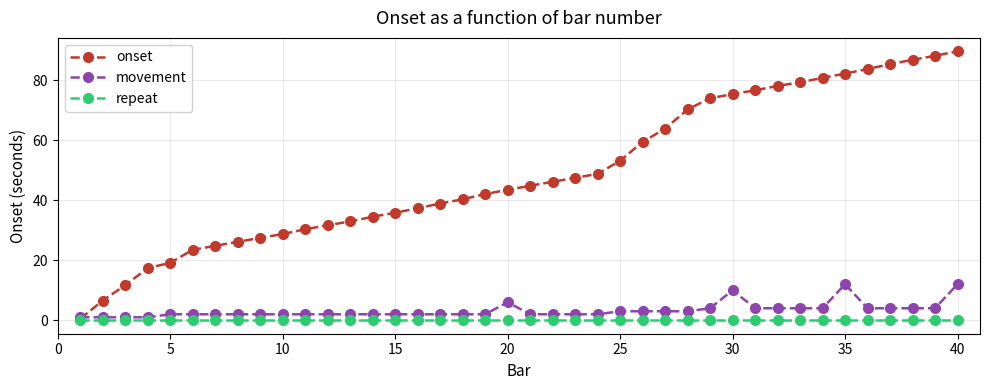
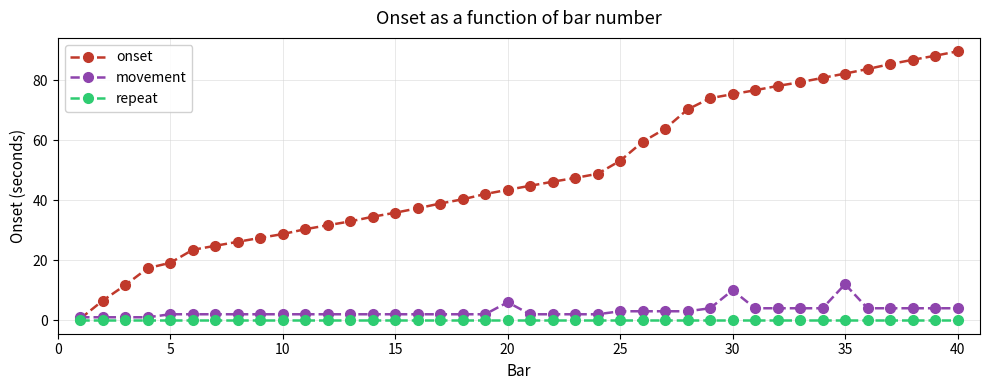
  {
    "onset": {
      "5": 19,
      "10": 29,
      "15": 36,
      "20": 43,
      "25": 53,
      "30": 75,
      "35": 82,
      "40": 90
    },
    "movement": {
      "5": 2,
      "10": 2,
      "15": 2,
      "20": 6,
      "25": 3,
      "30": 10,
      "35": 12,
-     "40": 12
+     "40": 4
    },
    "repeat": {
      "5": 0,
      "10": 0,
      "15": 0,
      "20": 0,
      "25": 0,
      "30": 0,
      "35": 0,
      "40": 0
    }
  }
